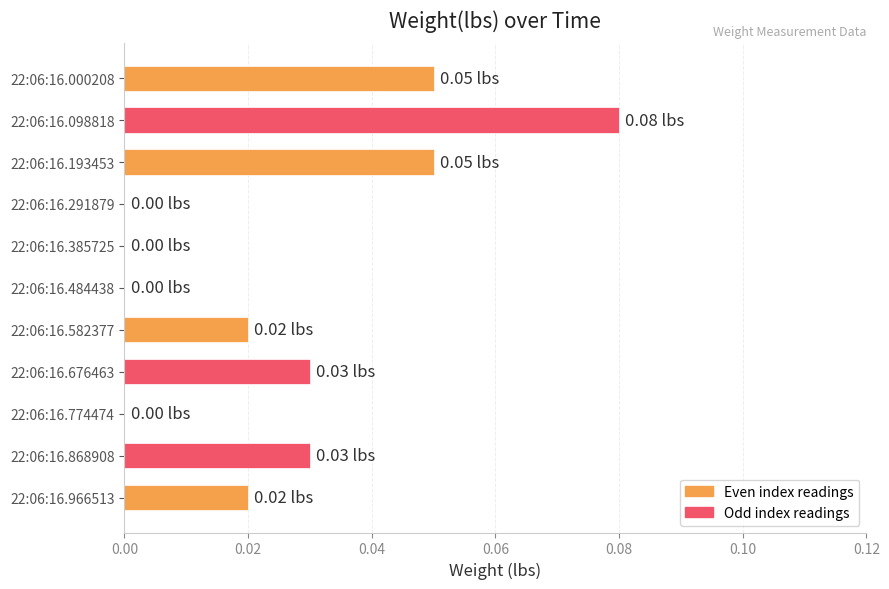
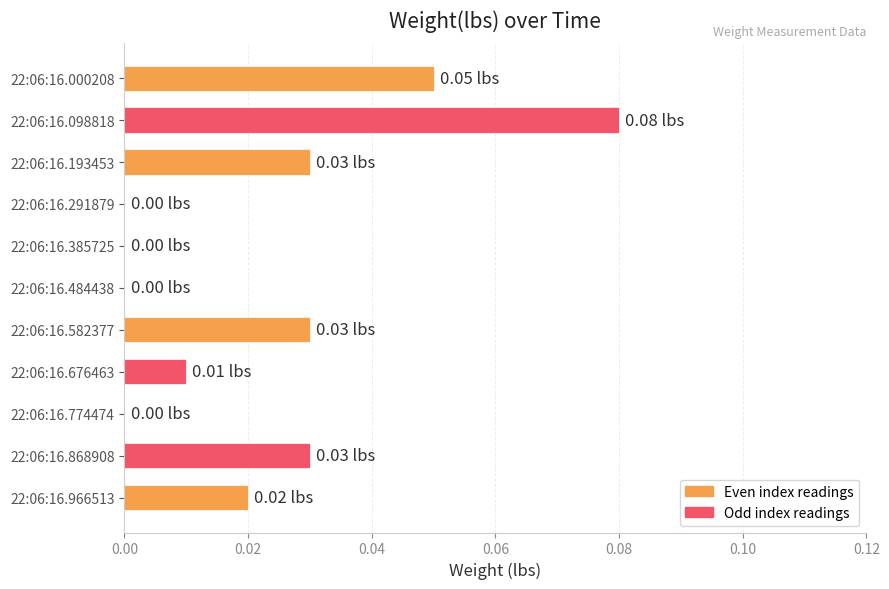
  {
    "22:06:16.000208": 0.05,
    "22:06:16.098818": 0.08,
-   "22:06:16.193453": 0.05,
+   "22:06:16.193453": 0.03,
    "22:06:16.291879": 0.00,
    "22:06:16.385725": 0.00,
    "22:06:16.484438": 0.00,
-   "22:06:16.582377": 0.02,
-   "22:06:16.676463": 0.03,
+   "22:06:16.582377": 0.03,
+   "22:06:16.676463": 0.01,
    "22:06:16.774474": 0.00,
    "22:06:16.868908": 0.03,
    "22:06:16.966513": 0.02
  }
